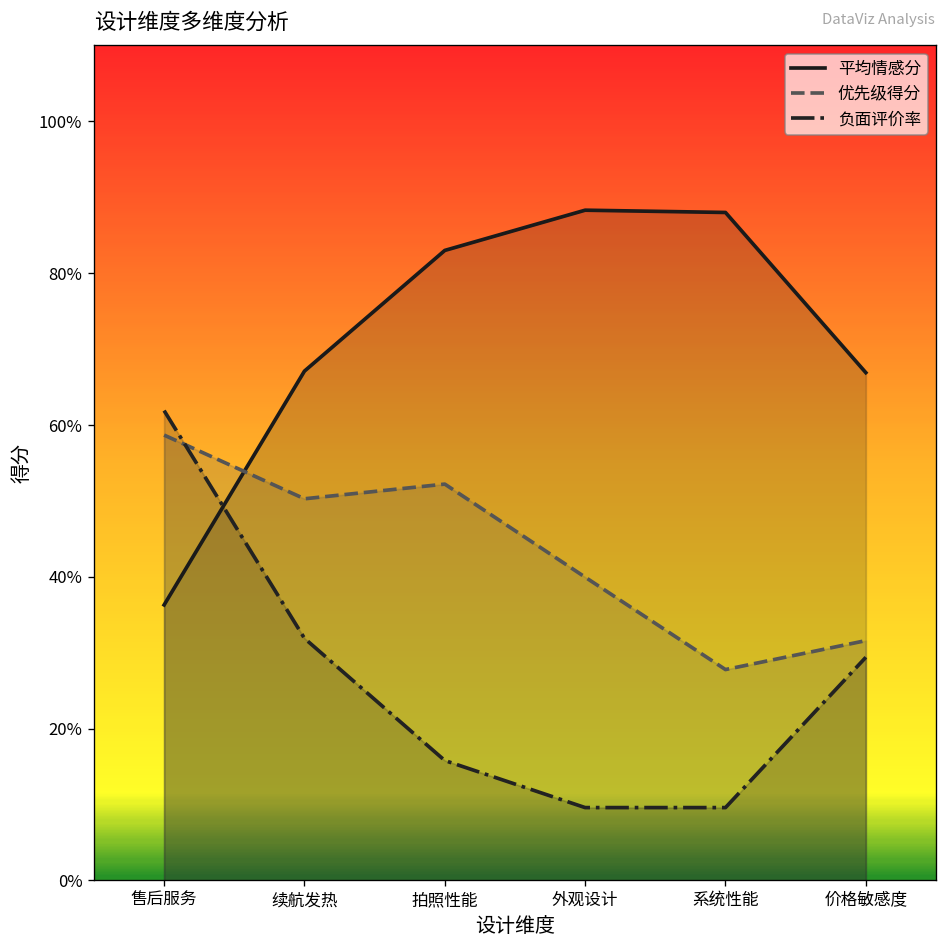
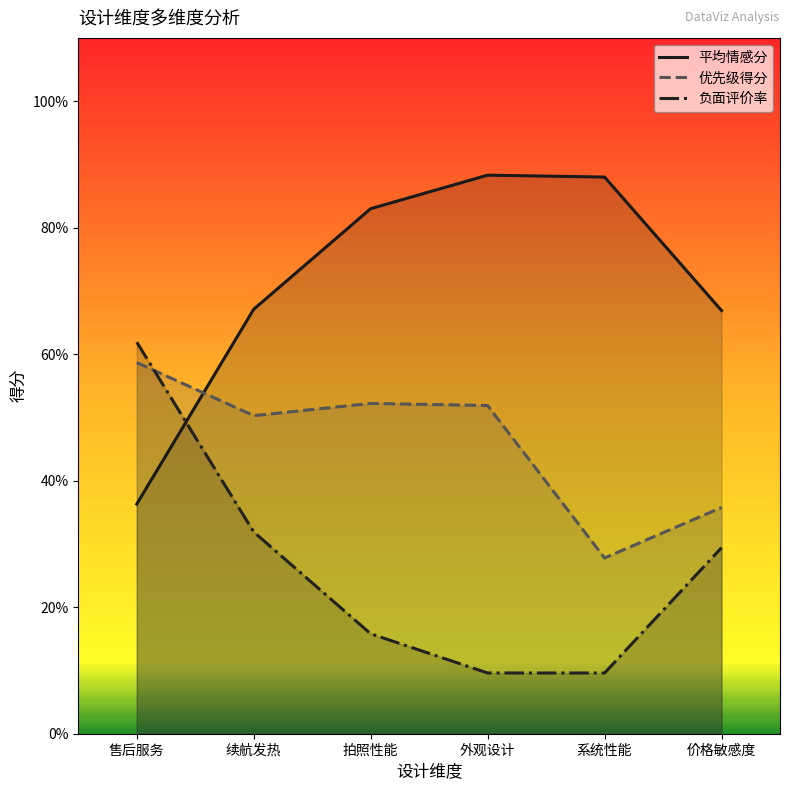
  {
    "优先级得分": {
      "售后服务": "59%",
      "续航发热": "50%",
      "拍照性能": "52%",
-     "外观设计": "40%",
+     "外观设计": "52%",
      "系统性能": "28%",
-     "价格敏感度": "32%"
+     "价格敏感度": "36%"
    }
  }
